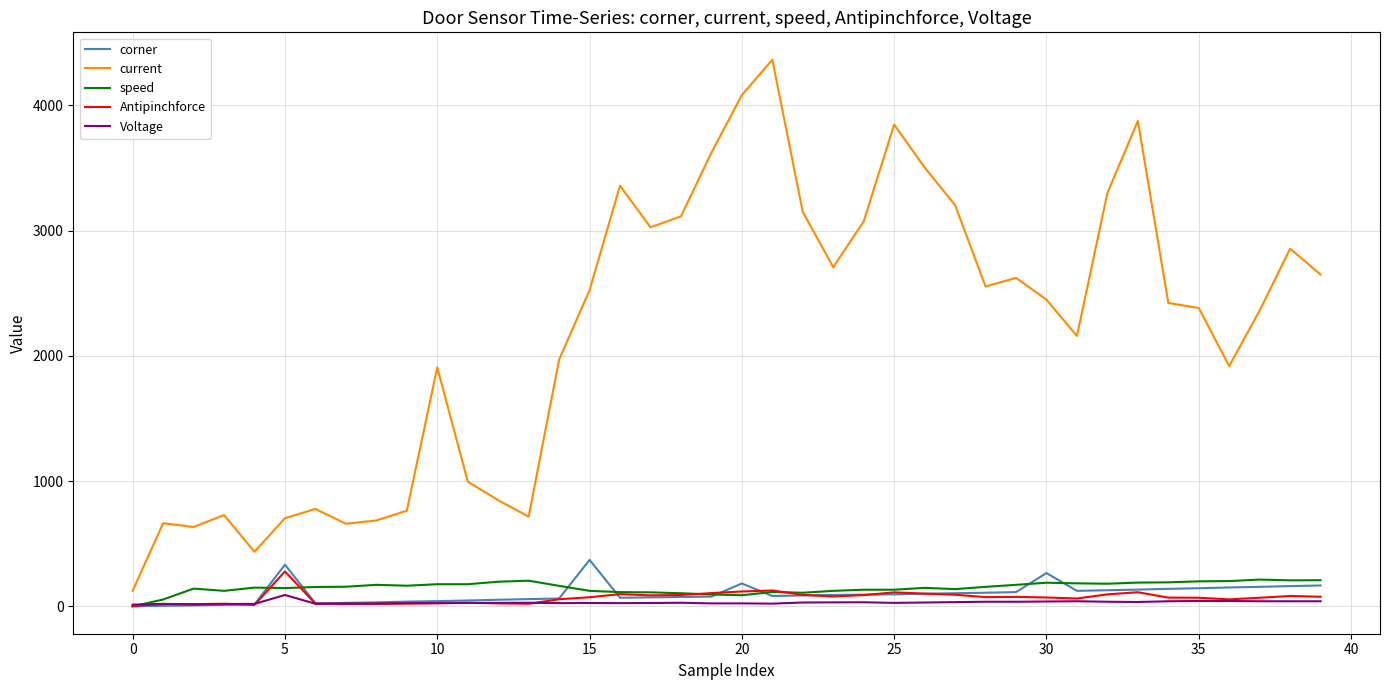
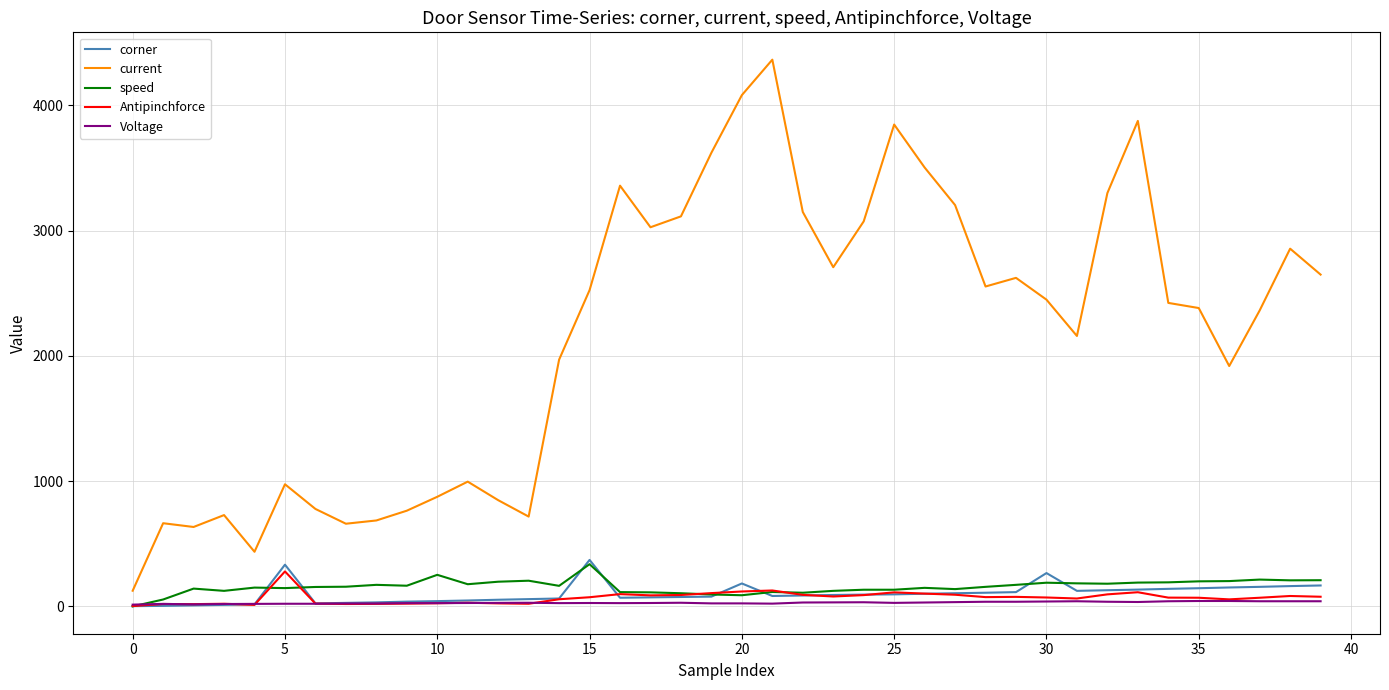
  {
    "corner": {
      "5": 330,
      "15": 370,
      "20": 180,
      "30": 270,
      "35": 150
    },
    "current": {
      "0": 130,
-     "5": 700,
-     "10": 1910,
+     "5": 980,
+     "10": 880,
      "15": 2530,
      "20": 4080,
      "25": 3850,
      "30": 2450,
      "35": 2380
    },
    "speed": {
      "5": 150,
-     "10": 180,
-     "15": 120,
+     "10": 250,
+     "15": 340,
      "20": 90,
      "25": 130,
      "30": 190,
      "35": 200
    },
    "Antipinchforce": {
      "5": 280,
      "15": 70,
      "20": 120,
      "30": 70,
      "35": 70
    },
    "Voltage": {
-     "5": 90,
+     "5": 20,
      "15": 30,
      "20": 20,
      "25": 30,
      "30": 40,
      "35": 40
    }
  }
